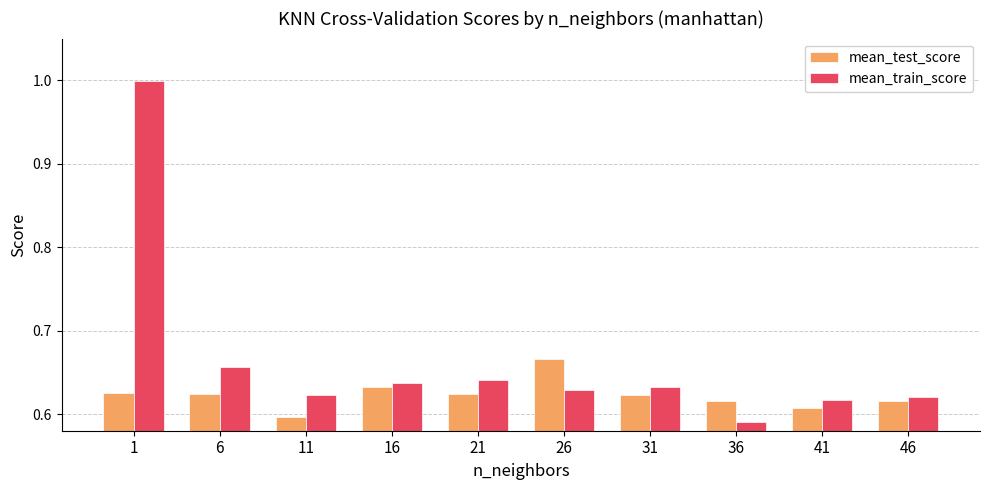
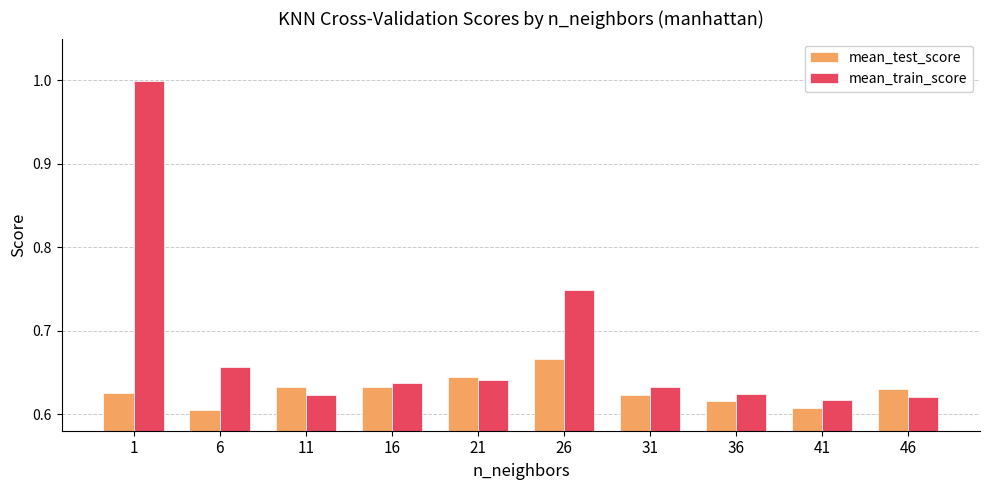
  {
    "mean_test_score": {
      "1": 0.63,
-     "6": 0.62,
-     "11": 0.60,
+     "6": 0.60,
+     "11": 0.63,
      "16": 0.63,
-     "21": 0.62,
+     "21": 0.64,
      "26": 0.67,
      "31": 0.62,
      "36": 0.62,
      "41": 0.61,
-     "46": 0.62
+     "46": 0.63
    },
    "mean_train_score": {
      "1": 1.00,
      "6": 0.66,
      "11": 0.62,
      "16": 0.64,
      "21": 0.64,
-     "26": 0.63,
+     "26": 0.75,
      "31": 0.63,
-     "36": 0.59,
+     "36": 0.62,
      "41": 0.62,
      "46": 0.62
    }
  }
